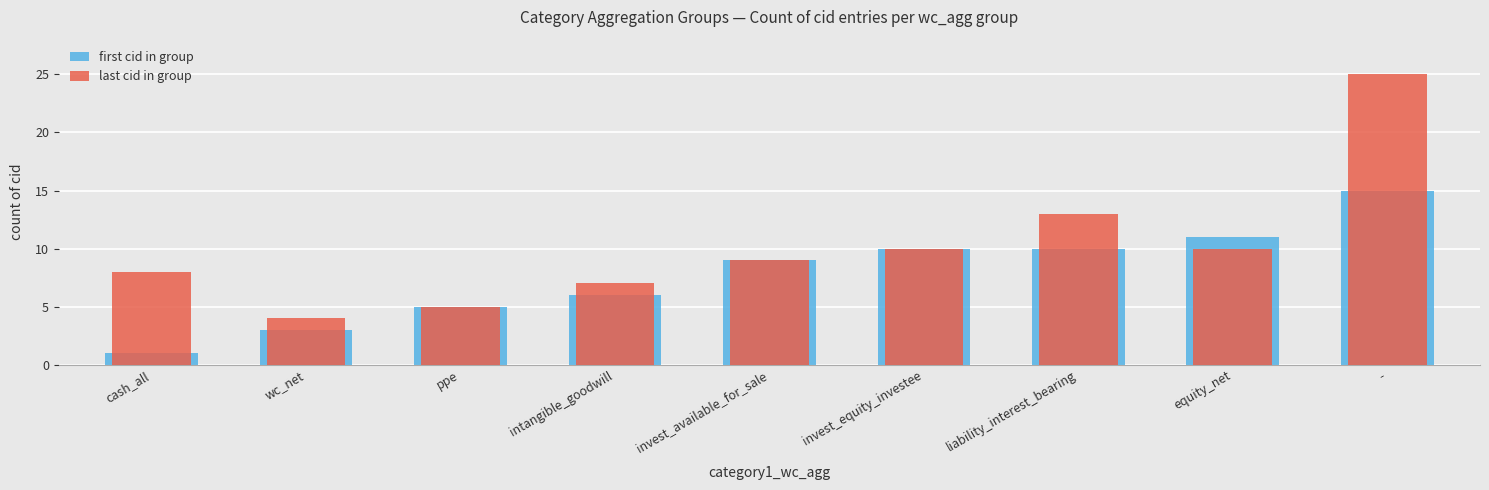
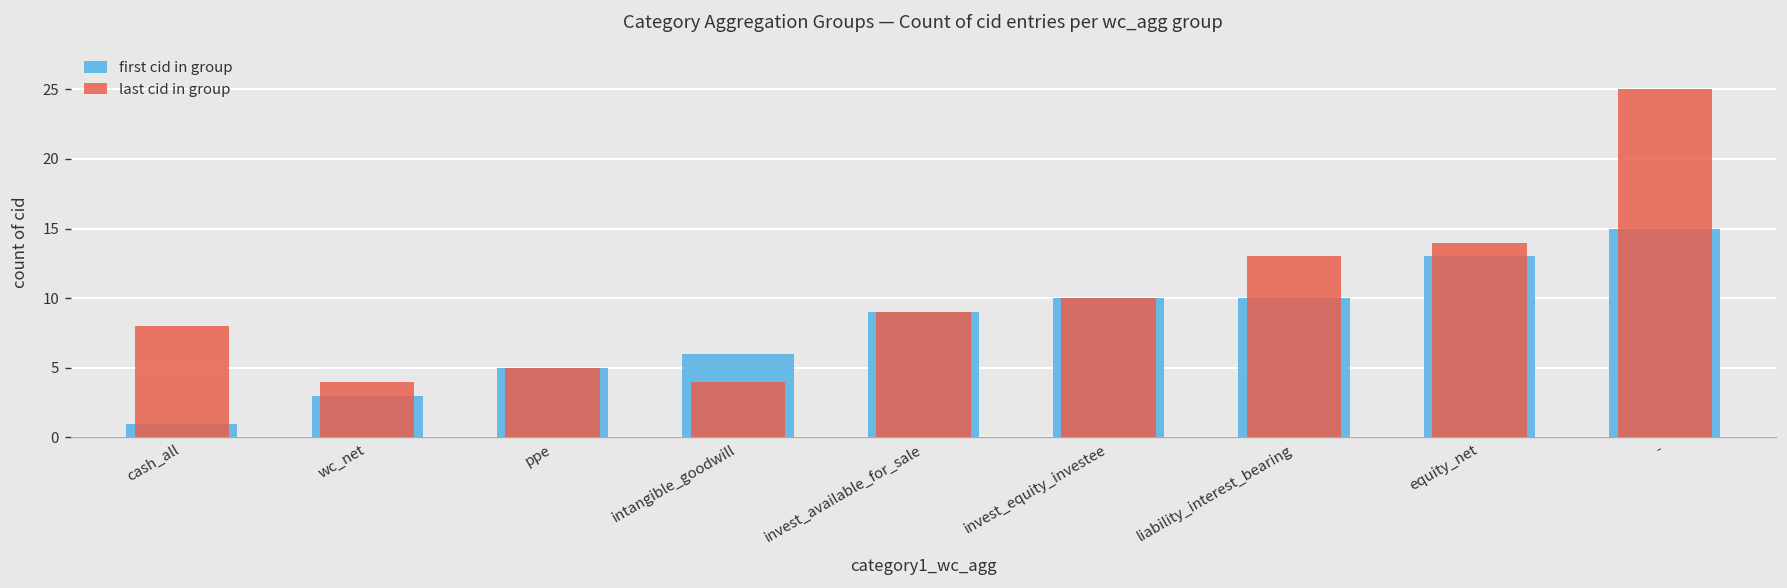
  {
    "first cid in group": {
      "ppe": 5,
      "invest_available_for_sale": 9,
      "invest_equity_investee": 10,
-     "equity_net": 11
+     "equity_net": 13
    },
    "last cid in group": {
      "cash_all": 8,
      "wc_net": 4,
      "ppe": 5,
-     "intangible_goodwill": 7,
+     "intangible_goodwill": 4,
      "invest_available_for_sale": 9,
      "invest_equity_investee": 10,
      "liability_interest_bearing": 13,
-     "equity_net": 10,
+     "equity_net": 14,
      "-": 25
    }
  }
